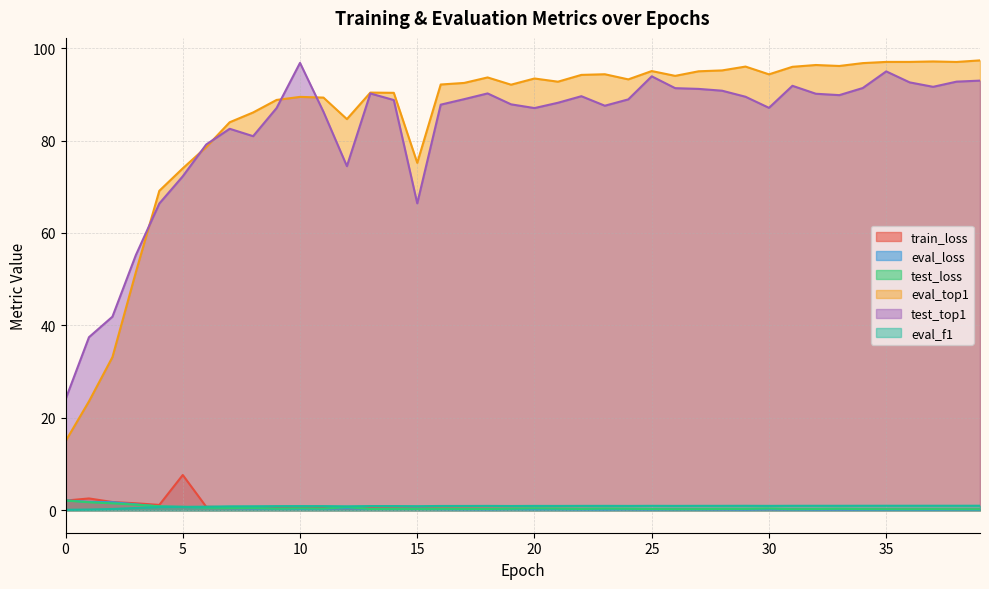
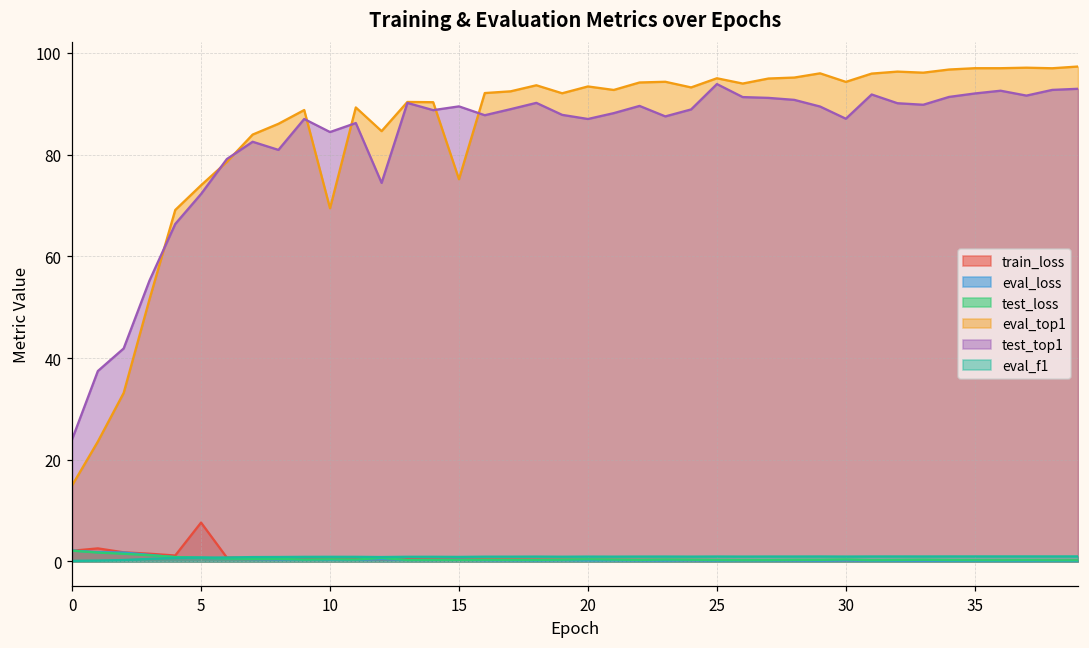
  {
    "train_loss": {
      "5": 8
    },
    "eval_top1": {
      "0": 15,
      "5": 74,
-     "10": 89,
+     "10": 69,
      "15": 75,
      "20": 93,
      "25": 95,
      "30": 94,
      "35": 97
    },
    "test_top1": {
      "0": 24,
      "5": 72,
-     "10": 97,
-     "15": 66,
+     "10": 84,
+     "15": 90,
      "20": 87,
      "25": 94,
      "30": 87,
-     "35": 95
+     "35": 92
    }
  }
